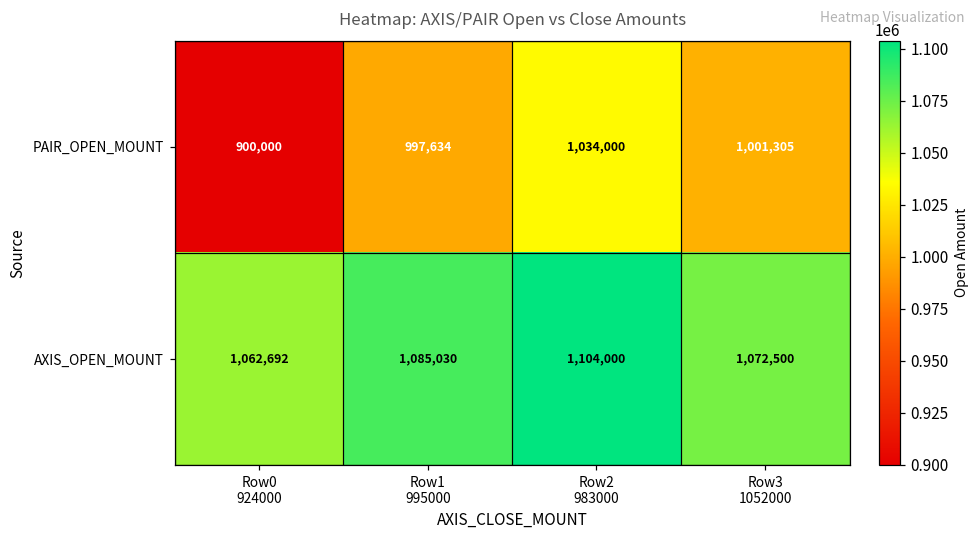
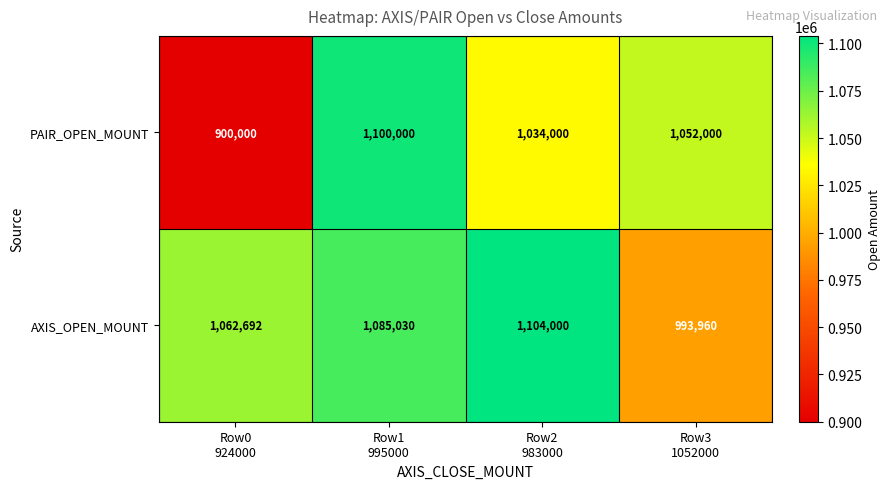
  {
    "PAIR_OPEN_MOUNT": {
      "Row0 924000": "900,000",
-     "Row1 995000": "997,634",
+     "Row1 995000": "1,100,000",
      "Row2 983000": "1,034,000",
-     "Row3 1052000": "1,001,305"
+     "Row3 1052000": "1,052,000"
    },
    "AXIS_OPEN_MOUNT": {
      "Row0 924000": "1,062,692",
      "Row1 995000": "1,085,030",
      "Row2 983000": "1,104,000",
-     "Row3 1052000": "1,072,500"
+     "Row3 1052000": "993,960"
    }
  }
